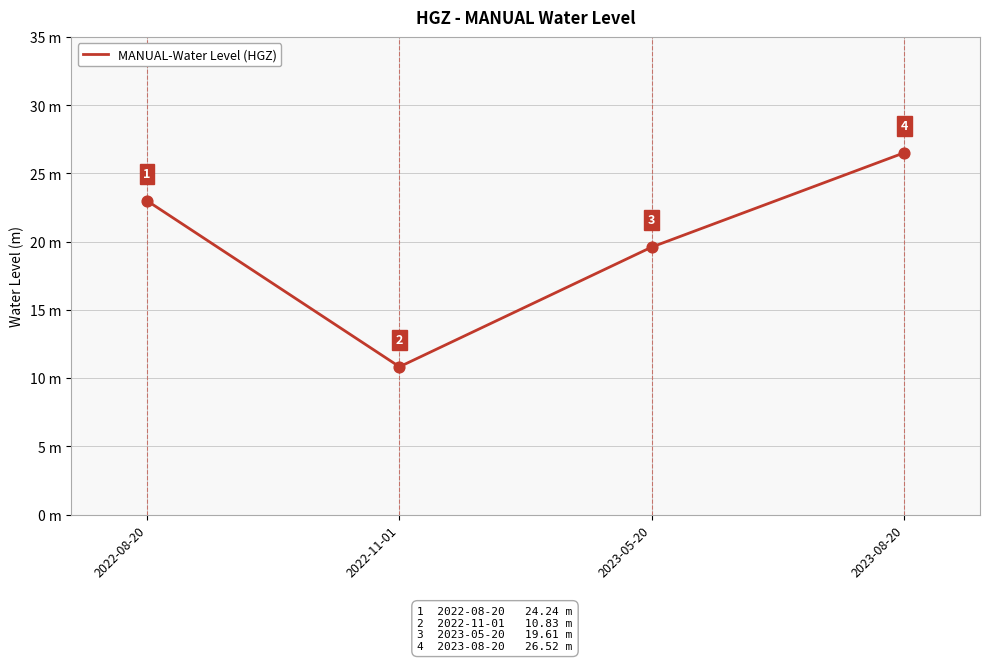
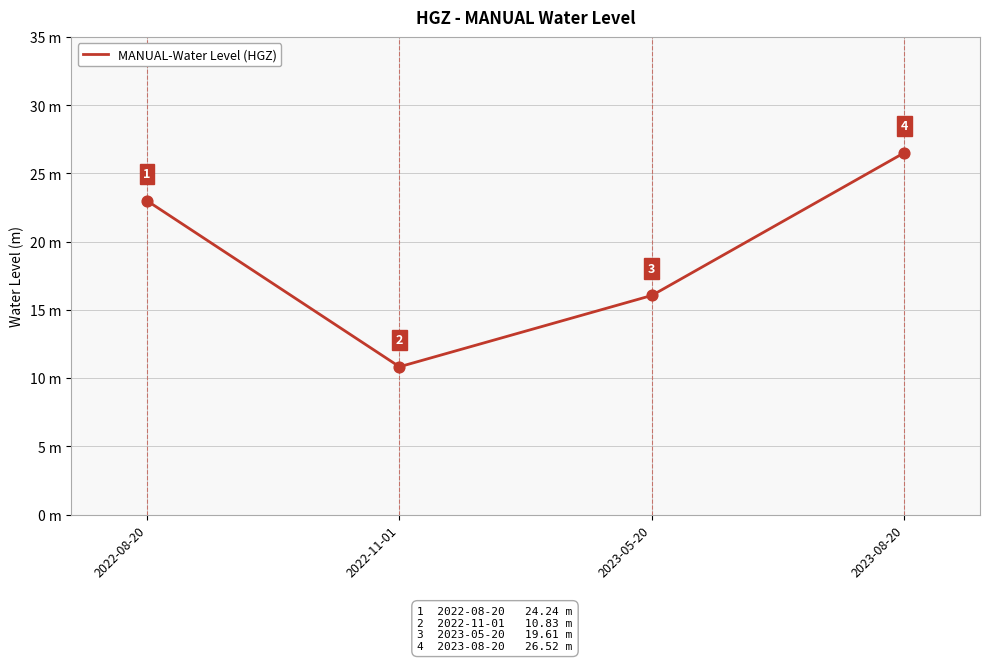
  {
-   "2023-05-20": "19.6 m"
+   "2023-05-20": "16.1 m"
  }
